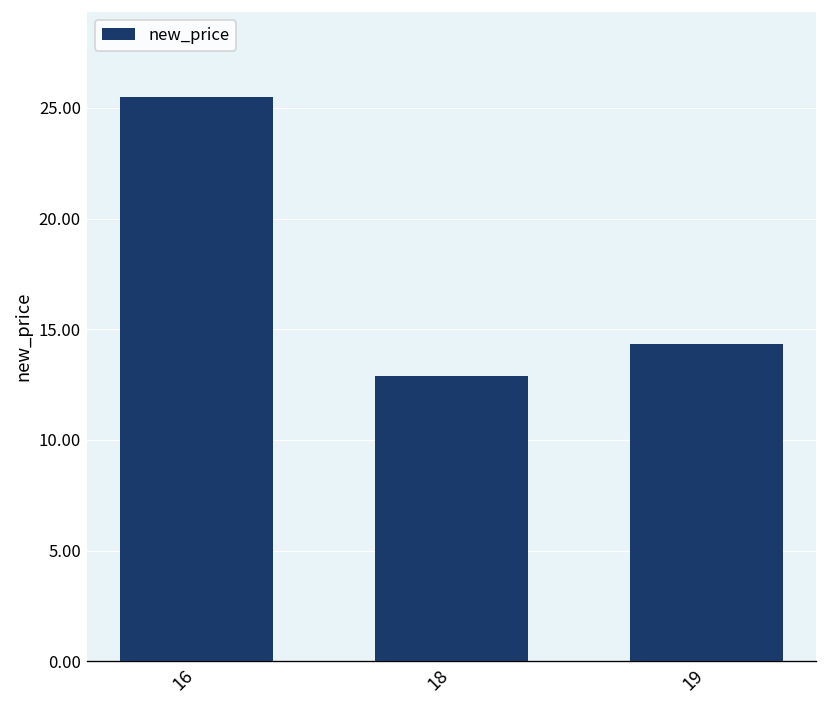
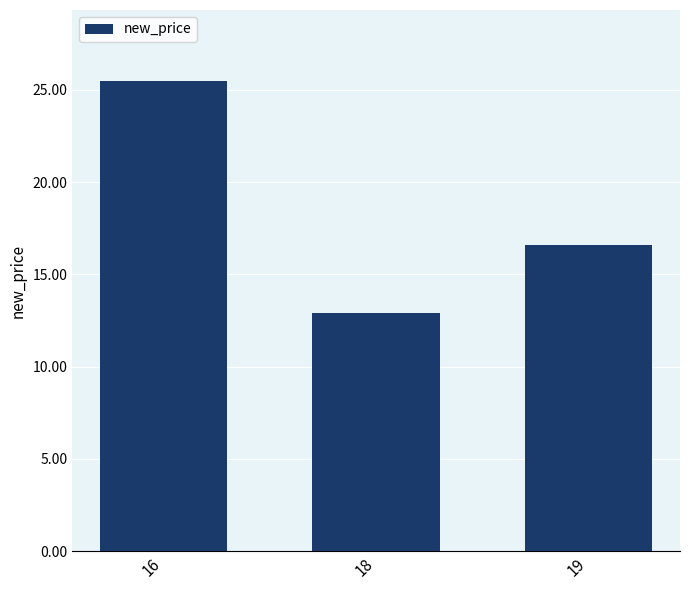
  {
    "16": 25.5,
    "18": 12.9,
-   "19": 14.3
+   "19": 16.6
  }
